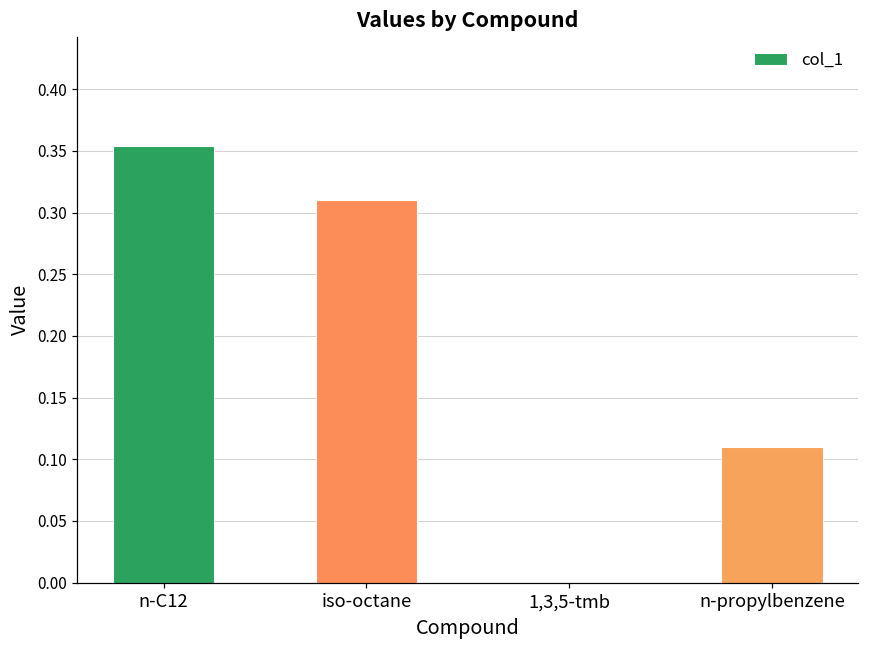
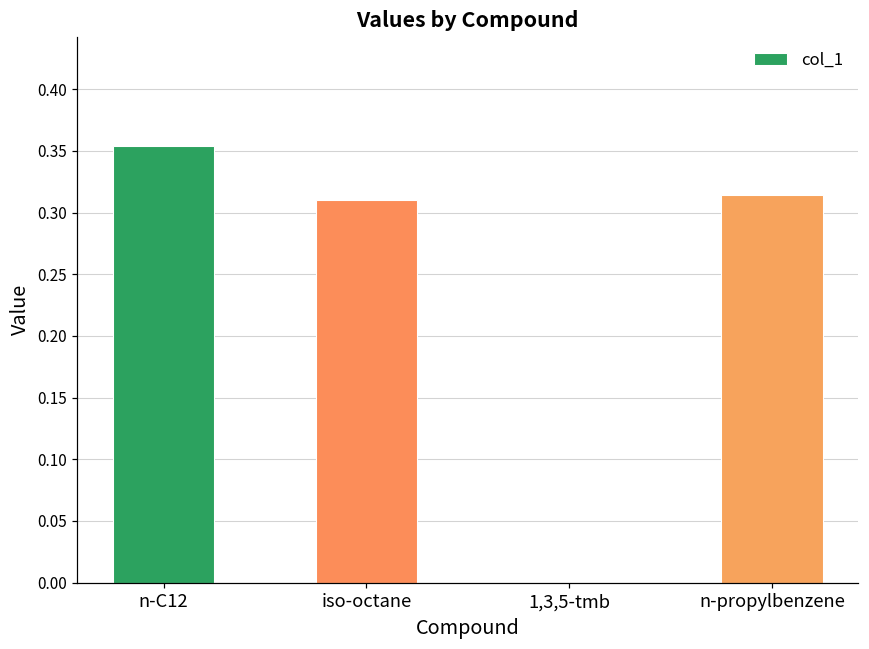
  {
    "n-C12": 0.354,
    "iso-octane": 0.310,
    "1,3,5-tmb": 0.000,
-   "n-propylbenzene": 0.110
+   "n-propylbenzene": 0.314
  }
